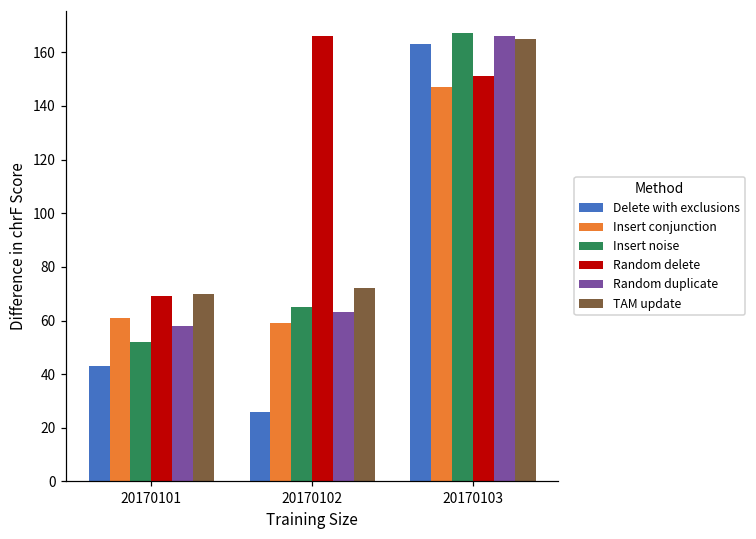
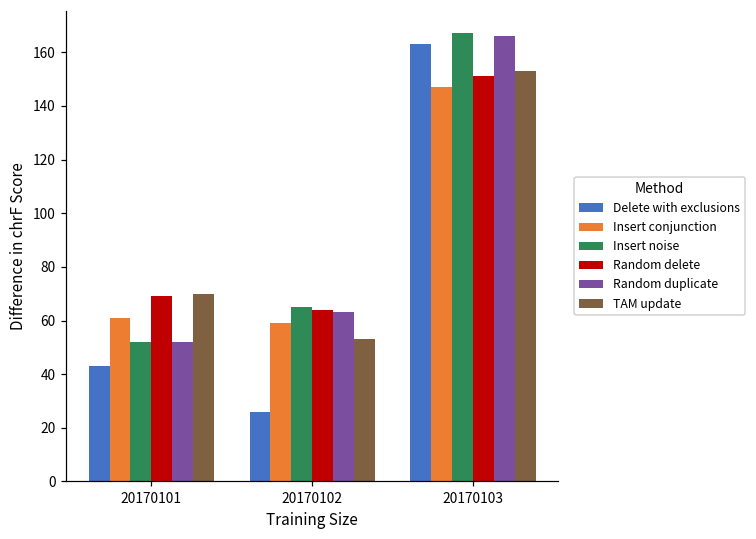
  {
    "Delete with exclusions": {
      "20170101": 43,
      "20170102": 26,
      "20170103": 163
    },
    "Insert conjunction": {
      "20170101": 61,
      "20170102": 59,
      "20170103": 147
    },
    "Insert noise": {
      "20170101": 52,
      "20170102": 65,
      "20170103": 167
    },
    "Random delete": {
      "20170101": 69,
-     "20170102": 166,
+     "20170102": 64,
      "20170103": 151
    },
    "Random duplicate": {
-     "20170101": 58,
+     "20170101": 52,
      "20170102": 63,
      "20170103": 166
    },
    "TAM update": {
      "20170101": 70,
-     "20170102": 72,
-     "20170103": 165
+     "20170102": 53,
+     "20170103": 153
    }
  }
